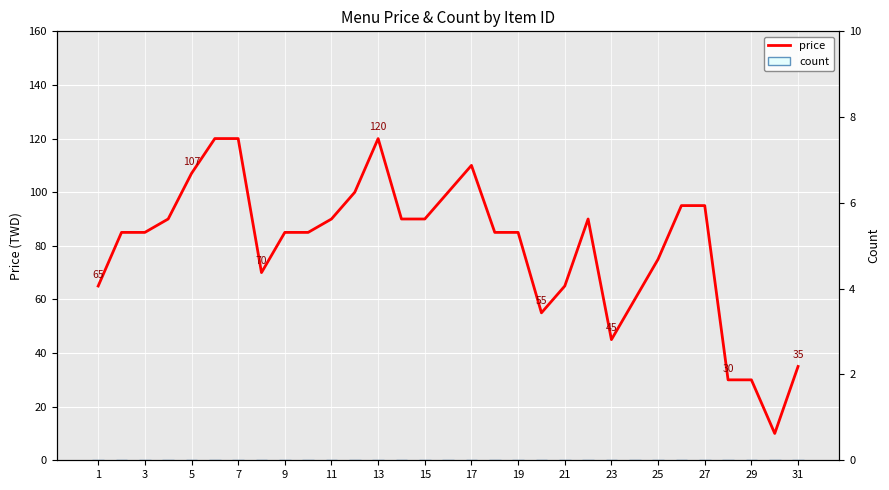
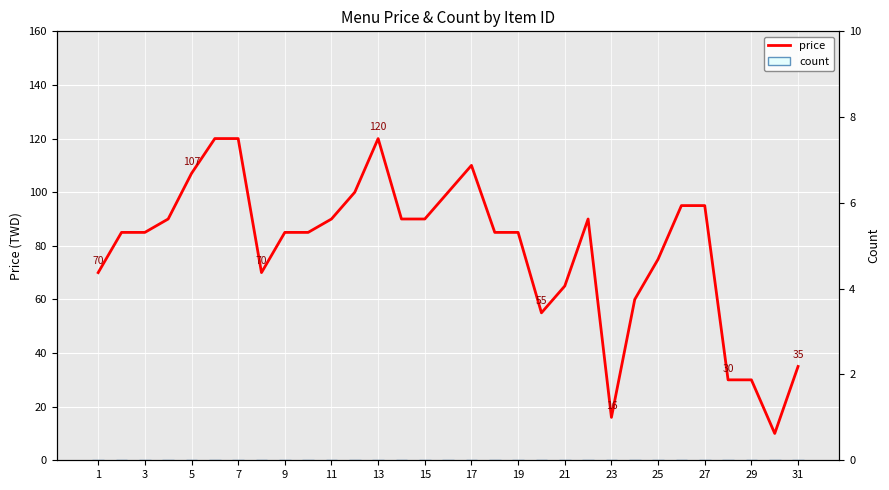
  {
    "price": {
-     "1": 65,
+     "1": 70,
      "5": 107,
      "13": 120,
-     "23": 45,
+     "23": 16,
      "31": 35
    }
  }
